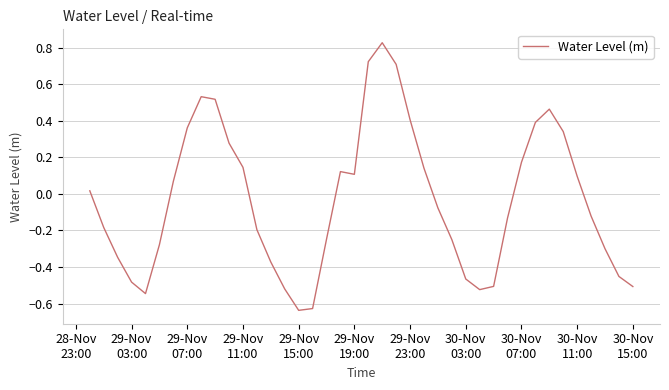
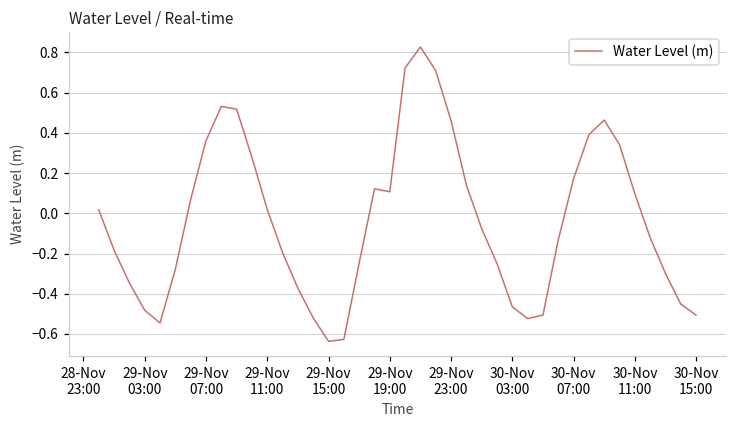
  {
    "29-Nov 03:00": -0.48,
    "29-Nov 07:00": 0.36,
-   "29-Nov 11:00": 0.15,
+   "29-Nov 11:00": 0.02,
    "29-Nov 15:00": -0.64,
    "29-Nov 19:00": 0.11,
-   "29-Nov 23:00": 0.41,
+   "29-Nov 23:00": 0.46,
    "30-Nov 03:00": -0.47,
    "30-Nov 07:00": 0.17,
    "30-Nov 11:00": 0.10,
    "30-Nov 15:00": -0.51
  }
